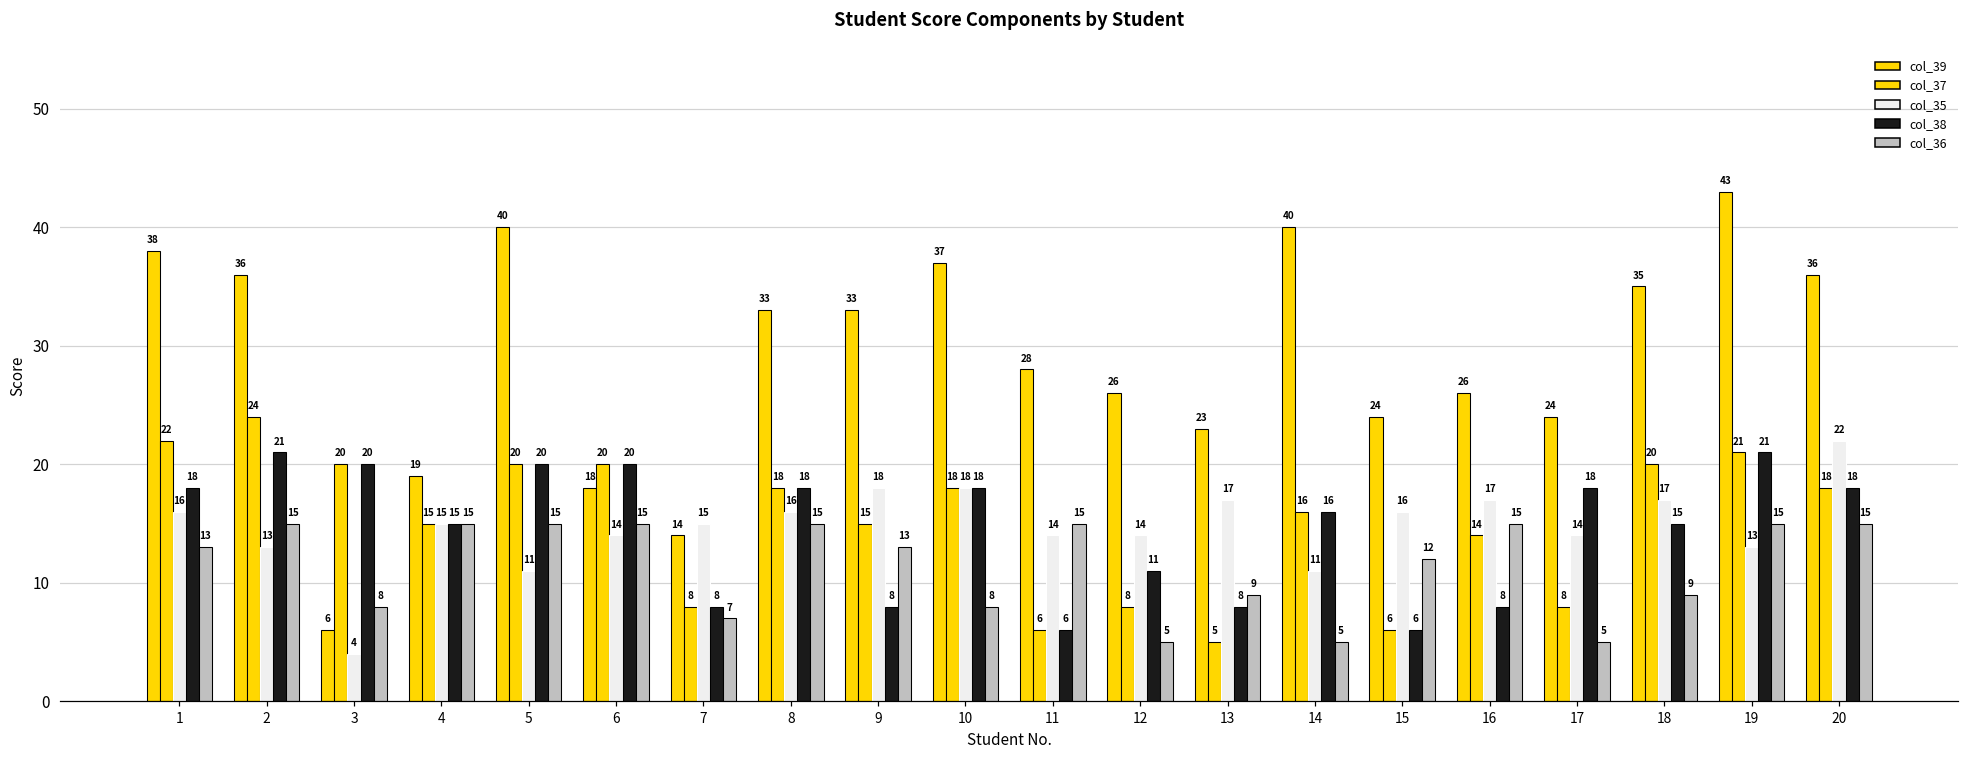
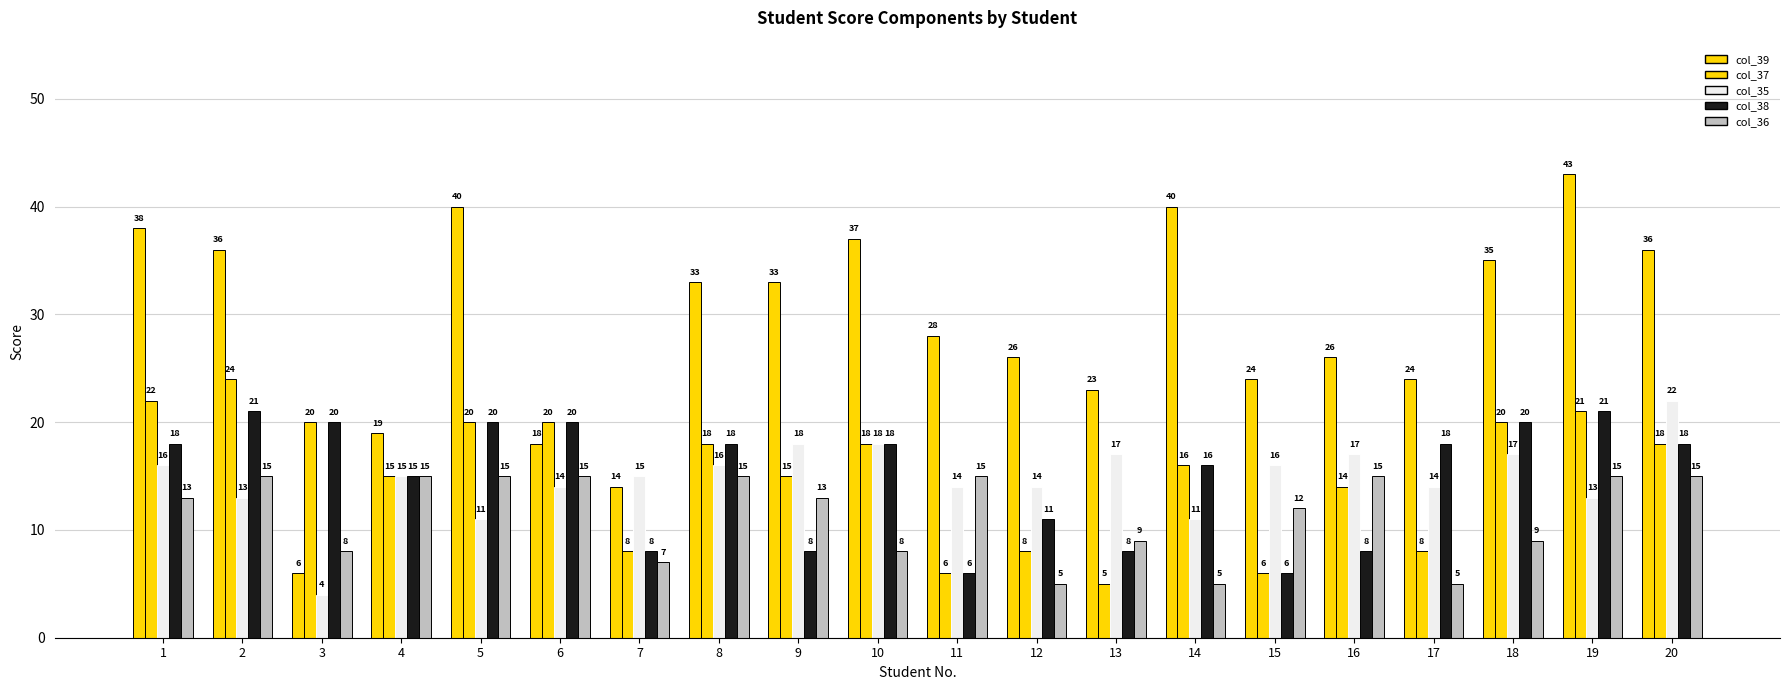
  {
    "col_35": {
      "1": 16,
      "2": 13,
      "3": 4,
      "4": 15,
      "5": 11,
      "6": 14,
      "7": 15,
      "8": 16,
      "9": 18,
      "10": 18,
      "11": 14,
      "12": 14,
      "13": 17,
      "14": 11,
      "15": 16,
      "16": 17,
      "17": 14,
      "18": 17,
      "19": 13,
      "20": 22
    },
    "col_38": {
      "1": 18,
      "2": 21,
      "3": 20,
      "4": 15,
      "5": 20,
      "6": 20,
      "7": 8,
      "8": 18,
      "9": 8,
      "10": 18,
      "11": 6,
      "12": 11,
      "13": 8,
      "14": 16,
      "15": 6,
      "16": 8,
      "17": 18,
-     "18": 15,
+     "18": 20,
      "19": 21,
      "20": 18
    },
    "col_36": {
      "1": 13,
      "2": 15,
      "3": 8,
      "4": 15,
      "5": 15,
      "6": 15,
      "7": 7,
      "8": 15,
      "9": 13,
      "10": 8,
      "11": 15,
      "12": 5,
      "13": 9,
      "14": 5,
      "15": 12,
      "16": 15,
      "17": 5,
      "18": 9,
      "19": 15,
      "20": 15
    }
  }
